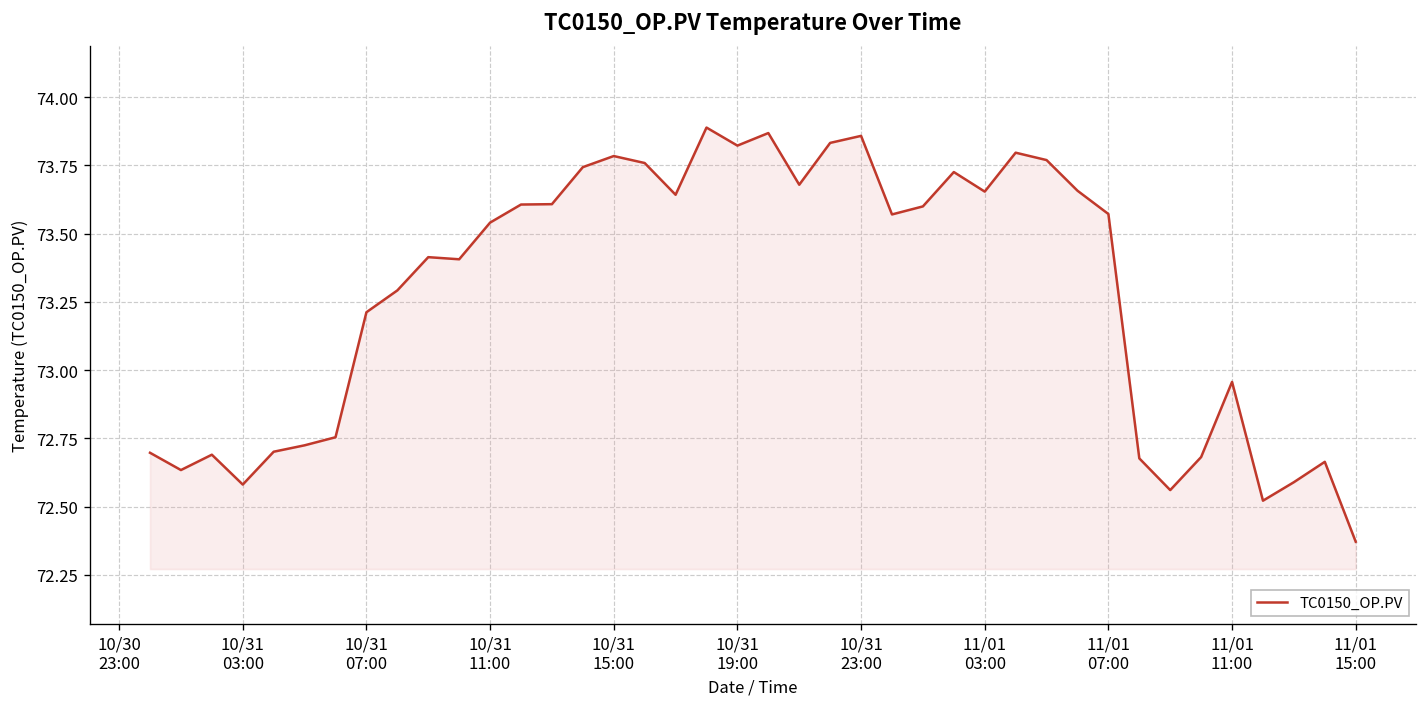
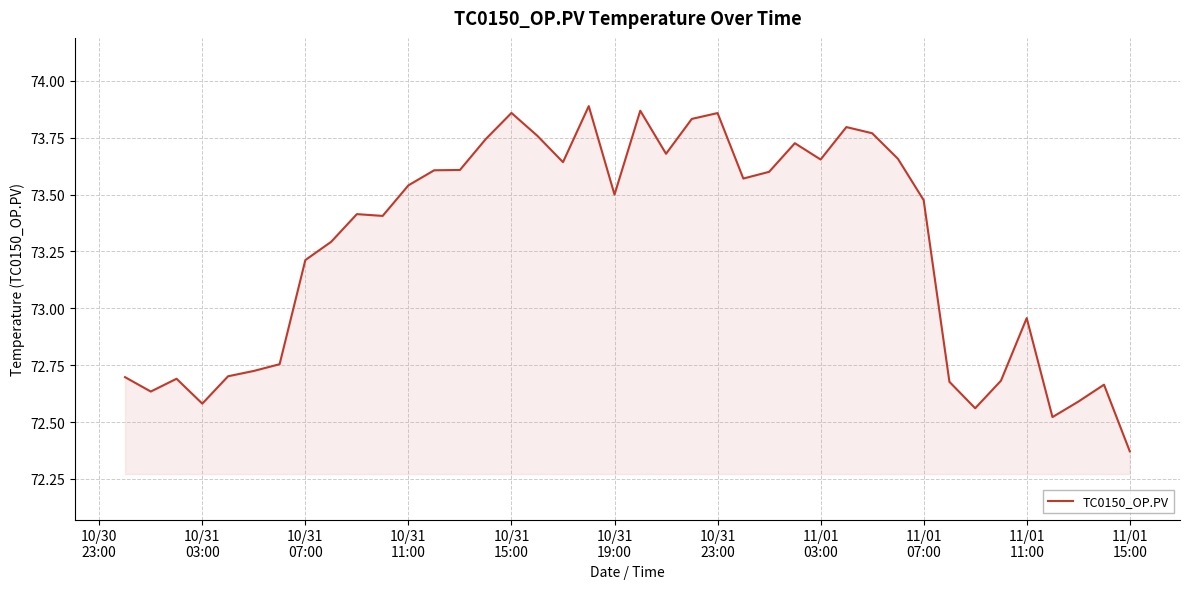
  {
    "10/31 03:00": 72.58,
    "10/31 07:00": 73.21,
    "10/31 11:00": 73.54,
-   "10/31 15:00": 73.78,
-   "10/31 19:00": 73.82,
+   "10/31 15:00": 73.86,
+   "10/31 19:00": 73.50,
    "10/31 23:00": 73.86,
    "11/01 03:00": 73.65,
-   "11/01 07:00": 73.57,
+   "11/01 07:00": 73.48,
    "11/01 11:00": 72.96,
    "11/01 15:00": 72.37
  }
